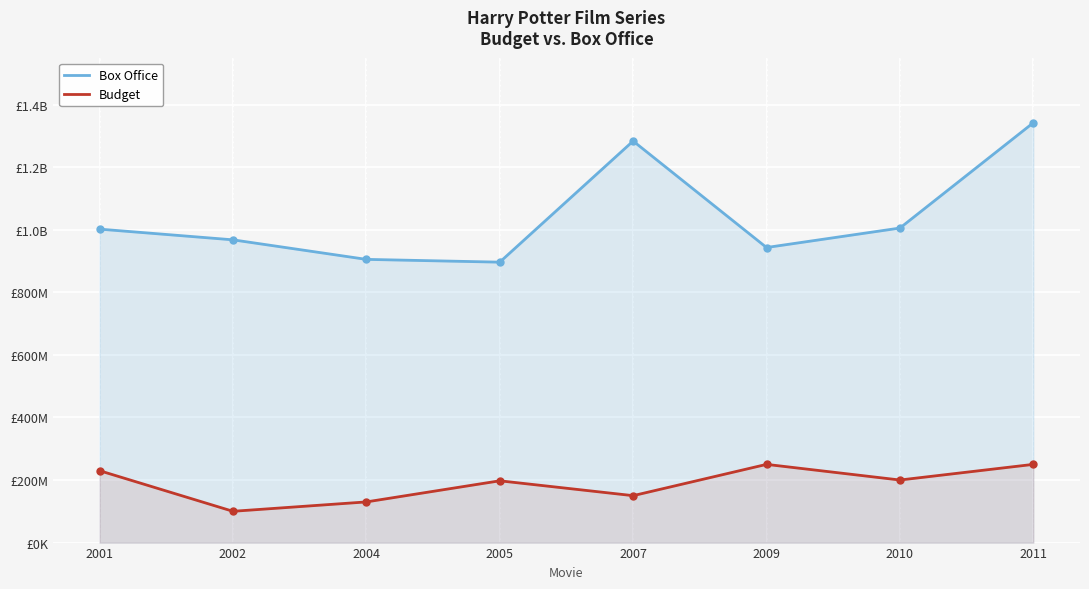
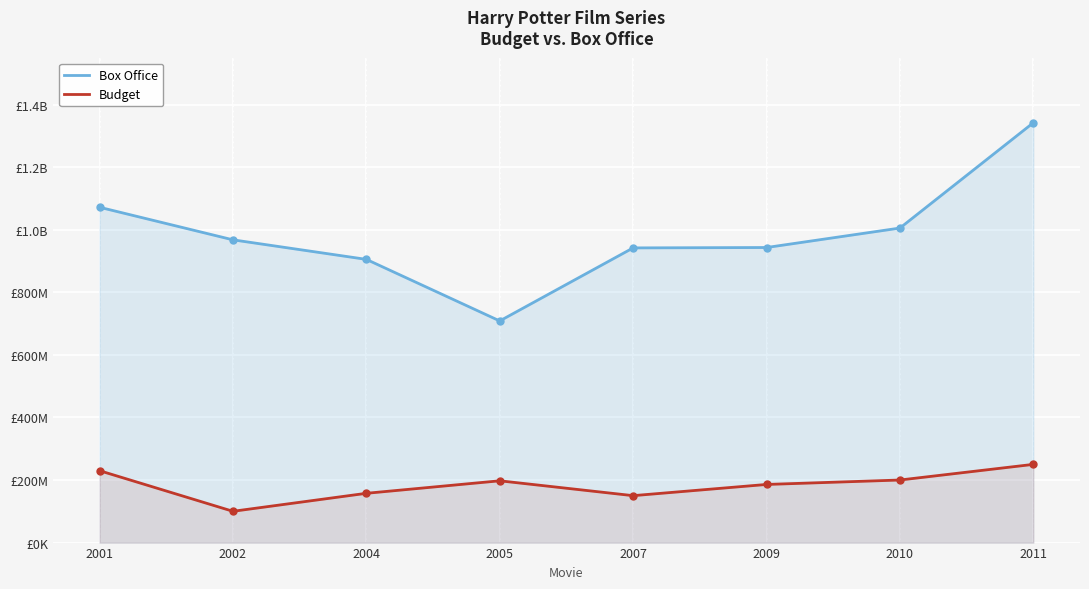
  {
    "Box Office": {
-     "2001": "£1000000000",
+     "2001": "£1070000000",
      "2002": "£970000000",
      "2004": "£910000000",
-     "2005": "£900000000",
-     "2007": "£1280000000",
+     "2005": "£710000000",
+     "2007": "£940000000",
      "2009": "£940000000",
      "2010": "£1010000000",
      "2011": "£1340000000"
    },
    "Budget": {
      "2001": "£230000000",
      "2002": "£100000000",
-     "2004": "£130000000",
+     "2004": "£160000000",
      "2005": "£200000000",
      "2007": "£150000000",
-     "2009": "£250000000",
+     "2009": "£190000000",
      "2010": "£200000000",
      "2011": "£250000000"
    }
  }
